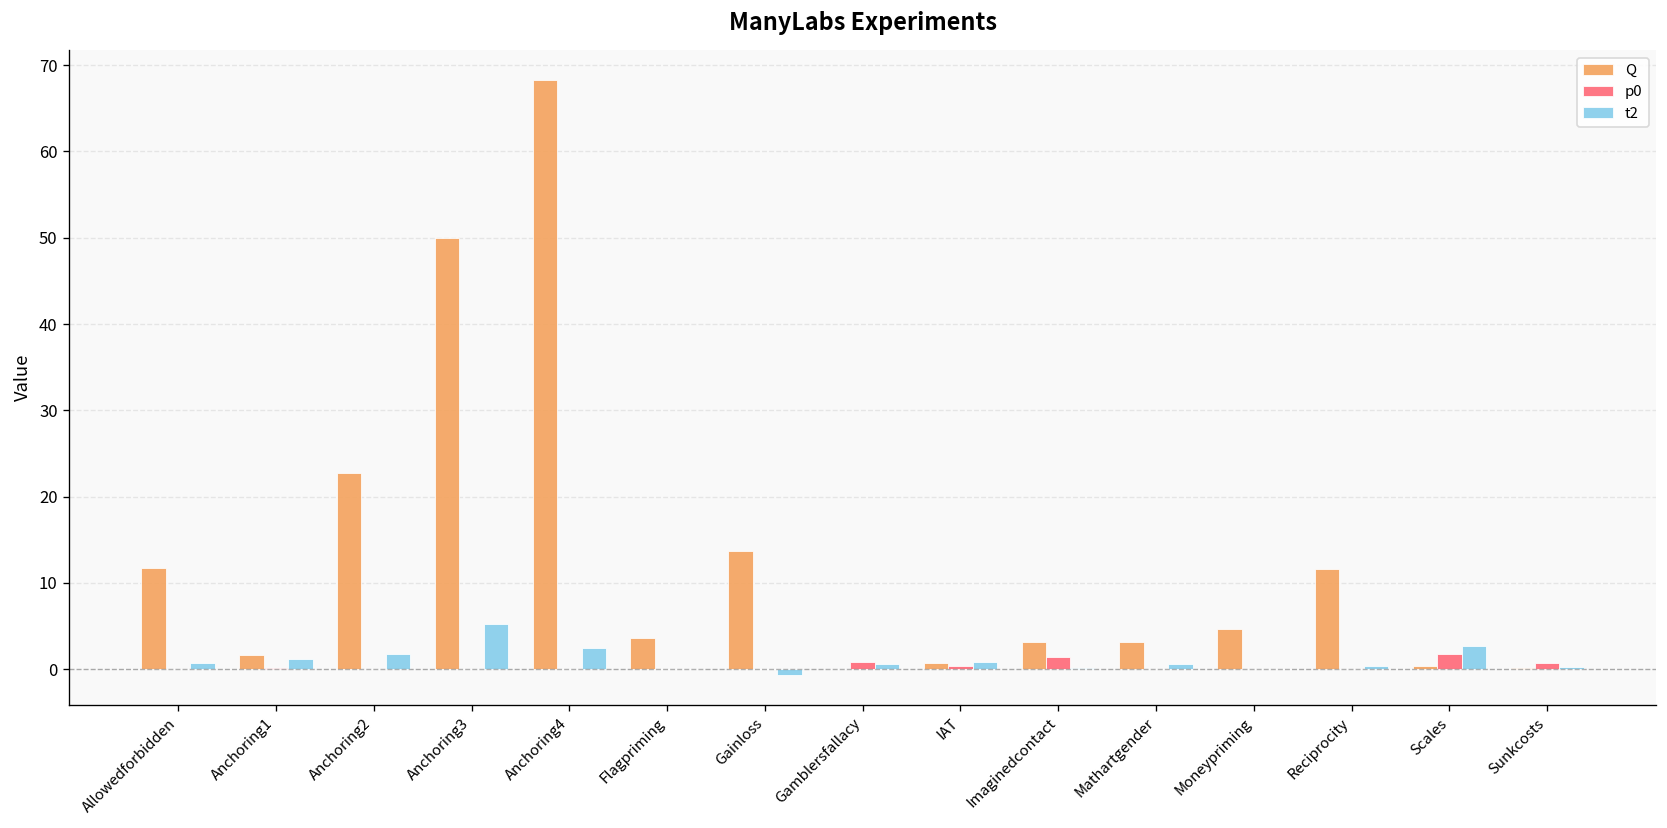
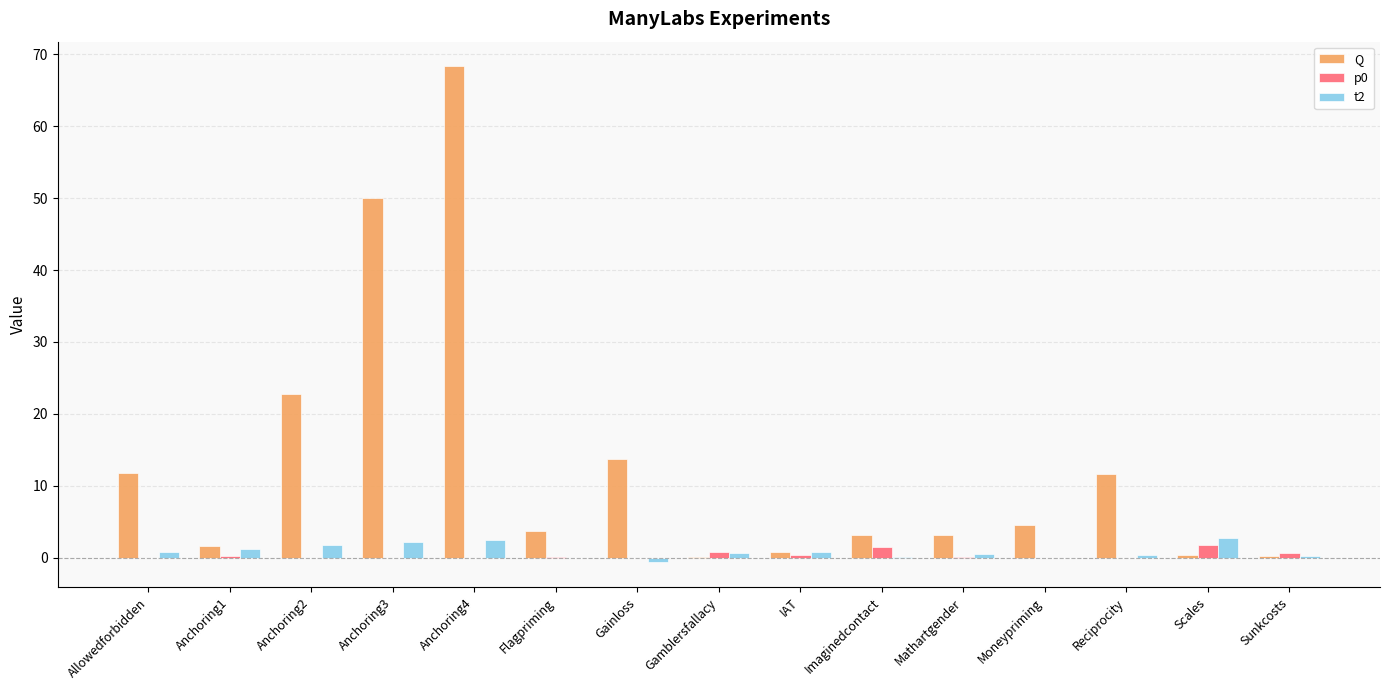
  {
    "Q": {
      "Allowedforbidden": 12,
      "Anchoring1": 2,
      "Anchoring2": 23,
      "Anchoring3": 50,
      "Anchoring4": 68,
      "Flagpriming": 4,
      "Gainloss": 14,
      "IAT": 1,
      "Imaginedcontact": 3,
      "Mathartgender": 3,
      "Moneypriming": 5,
      "Reciprocity": 12,
      "Scales": 0
    },
    "p0": {
      "Gamblersfallacy": 1,
      "IAT": 0,
      "Imaginedcontact": 1,
      "Scales": 2,
      "Sunkcosts": 1
    },
    "t2": {
      "Allowedforbidden": 1,
      "Anchoring1": 1,
      "Anchoring2": 2,
-     "Anchoring3": 5,
+     "Anchoring3": 2,
      "Anchoring4": 2,
      "Gainloss": -1,
      "Gamblersfallacy": 1,
      "IAT": 1,
      "Mathartgender": 1,
      "Reciprocity": 0,
      "Scales": 3
    }
  }
